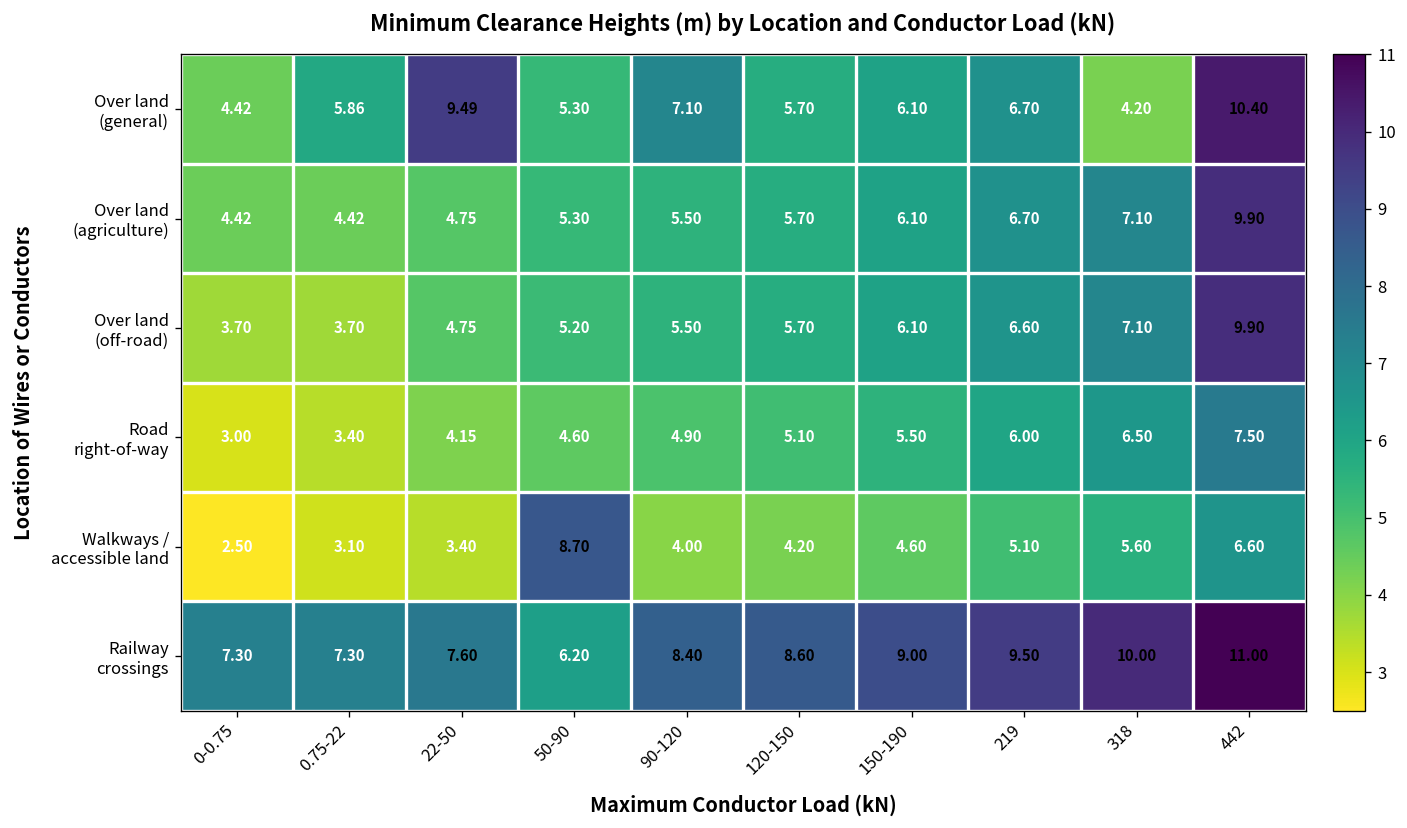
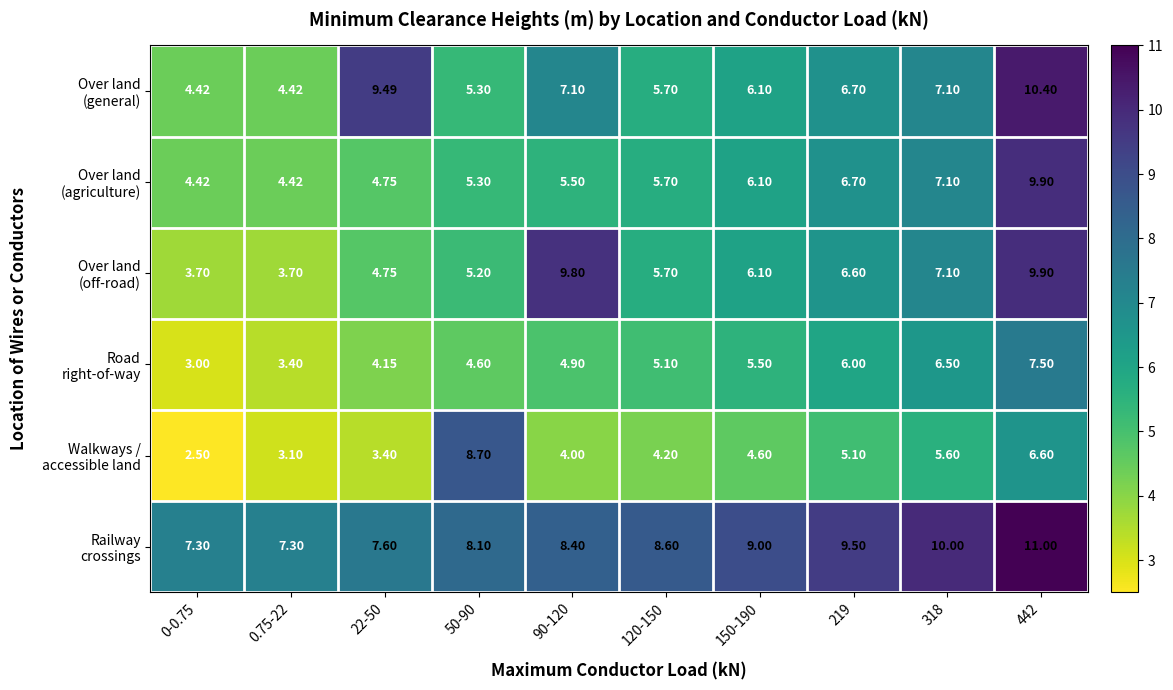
  {
    "Over land (general)": {
      "0-0.75": 4.42,
-     "0.75-22": 5.86,
+     "0.75-22": 4.42,
      "22-50": 9.49,
      "50-90": 5.30,
      "90-120": 7.10,
      "120-150": 5.70,
      "150-190": 6.10,
      "219": 6.70,
-     "318": 4.20,
+     "318": 7.10,
      "442": 10.40
    },
    "Over land (agriculture)": {
      "0-0.75": 4.42,
      "0.75-22": 4.42,
      "22-50": 4.75,
      "50-90": 5.30,
      "90-120": 5.50,
      "120-150": 5.70,
      "150-190": 6.10,
      "219": 6.70,
      "318": 7.10,
      "442": 9.90
    },
    "Over land (off-road)": {
      "0-0.75": 3.70,
      "0.75-22": 3.70,
      "22-50": 4.75,
      "50-90": 5.20,
-     "90-120": 5.50,
+     "90-120": 9.80,
      "120-150": 5.70,
      "150-190": 6.10,
      "219": 6.60,
      "318": 7.10,
      "442": 9.90
    },
    "Road right-of-way": {
      "0-0.75": 3.00,
      "0.75-22": 3.40,
      "22-50": 4.15,
      "50-90": 4.60,
      "90-120": 4.90,
      "120-150": 5.10,
      "150-190": 5.50,
      "219": 6.00,
      "318": 6.50,
      "442": 7.50
    },
    "Walkways / accessible land": {
      "0-0.75": 2.50,
      "0.75-22": 3.10,
      "22-50": 3.40,
      "50-90": 8.70,
      "90-120": 4.00,
      "120-150": 4.20,
      "150-190": 4.60,
      "219": 5.10,
      "318": 5.60,
      "442": 6.60
    },
    "Railway crossings": {
      "0-0.75": 7.30,
      "0.75-22": 7.30,
      "22-50": 7.60,
-     "50-90": 6.20,
+     "50-90": 8.10,
      "90-120": 8.40,
      "120-150": 8.60,
      "150-190": 9.00,
      "219": 9.50,
      "318": 10.00,
      "442": 11.00
    }
  }
